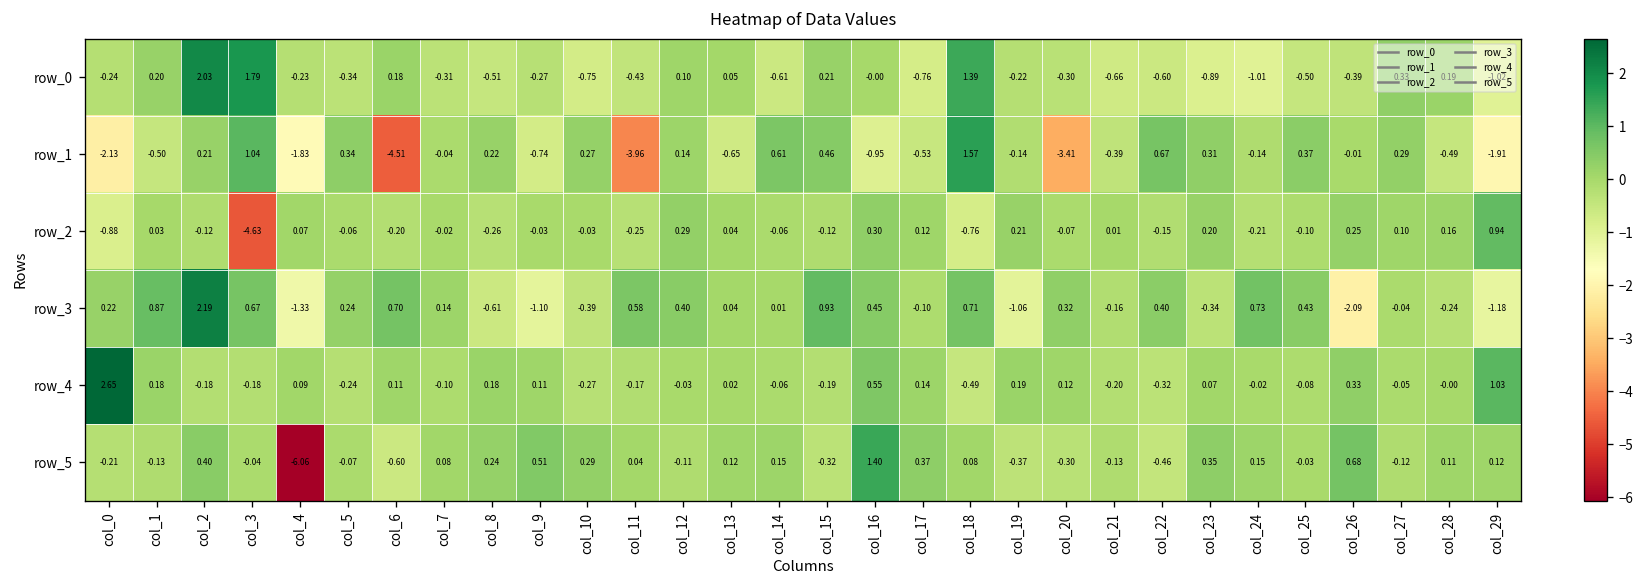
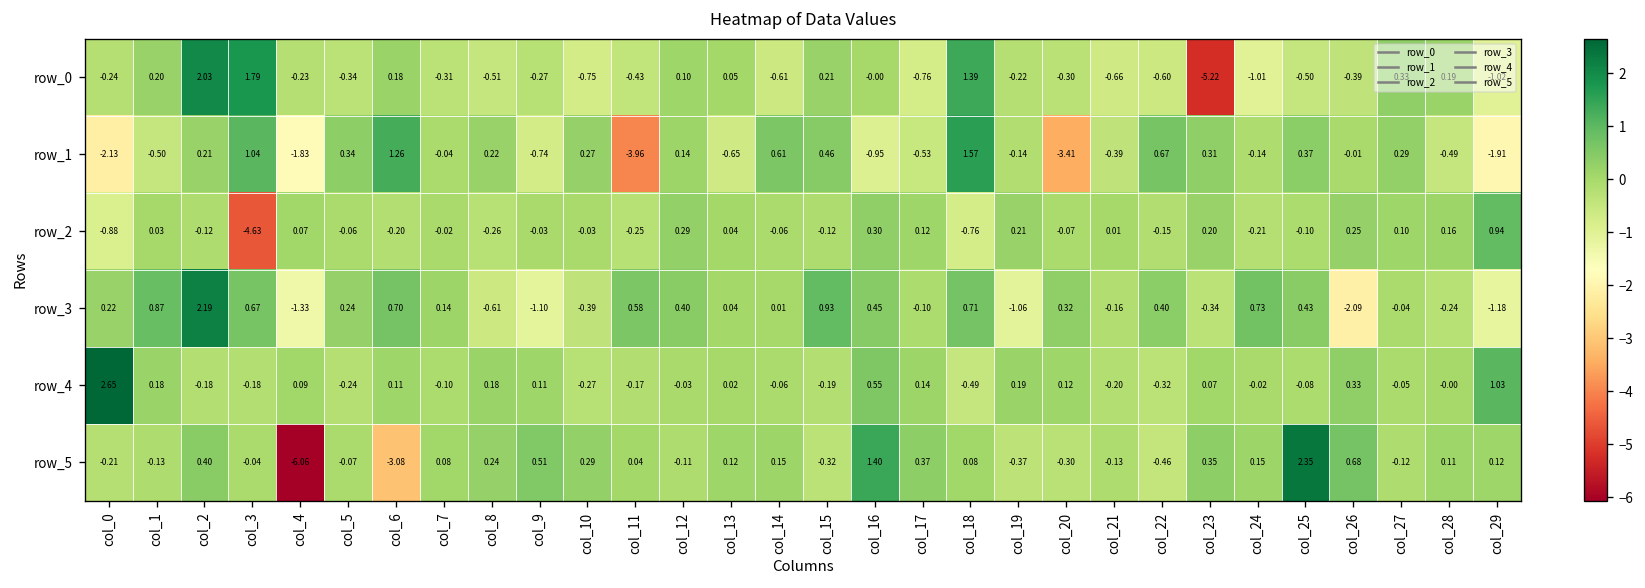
  {
    "row_0": {
      "col_0": -0.24,
      "col_1": 0.20,
      "col_2": 2.03,
      "col_3": 1.79,
      "col_4": -0.23,
      "col_5": -0.34,
      "col_6": 0.18,
      "col_7": -0.31,
      "col_8": -0.51,
      "col_9": -0.27,
      "col_10": -0.75,
      "col_11": -0.43,
      "col_12": 0.10,
      "col_13": 0.05,
      "col_14": -0.61,
      "col_15": 0.21,
      "col_16": -0.00,
      "col_17": -0.76,
      "col_18": 1.39,
      "col_19": -0.22,
      "col_20": -0.30,
      "col_21": -0.66,
      "col_22": -0.60,
-     "col_23": -0.89,
+     "col_23": -5.22,
      "col_24": -1.01,
      "col_25": -0.50,
      "col_26": -0.39
    },
    "row_1": {
      "col_0": -2.13,
      "col_1": -0.50,
      "col_2": 0.21,
      "col_3": 1.04,
      "col_4": -1.83,
      "col_5": 0.34,
-     "col_6": -4.51,
+     "col_6": 1.26,
      "col_7": -0.04,
      "col_8": 0.22,
      "col_9": -0.74,
      "col_10": 0.27,
      "col_11": -3.96,
      "col_12": 0.14,
      "col_13": -0.65,
      "col_14": 0.61,
      "col_15": 0.46,
      "col_16": -0.95,
      "col_17": -0.53,
      "col_18": 1.57,
      "col_19": -0.14,
      "col_20": -3.41,
      "col_21": -0.39,
      "col_22": 0.67,
      "col_23": 0.31,
      "col_24": -0.14,
      "col_25": 0.37,
      "col_26": -0.01,
      "col_27": 0.29,
      "col_28": -0.49,
      "col_29": -1.91
    },
    "row_2": {
      "col_0": -0.88,
      "col_1": 0.03,
      "col_2": -0.12,
      "col_3": -4.63,
      "col_4": 0.07,
      "col_5": -0.06,
      "col_6": -0.20,
      "col_7": -0.02,
      "col_8": -0.26,
      "col_9": -0.03,
      "col_10": -0.03,
      "col_11": -0.25,
      "col_12": 0.29,
      "col_13": 0.04,
      "col_14": -0.06,
      "col_15": -0.12,
      "col_16": 0.30,
      "col_17": 0.12,
      "col_18": -0.76,
      "col_19": 0.21,
      "col_20": -0.07,
      "col_21": 0.01,
      "col_22": -0.15,
      "col_23": 0.20,
      "col_24": -0.21,
      "col_25": -0.10,
      "col_26": 0.25,
      "col_27": 0.10,
      "col_28": 0.16,
      "col_29": 0.94
    },
    "row_3": {
      "col_0": 0.22,
      "col_1": 0.87,
      "col_2": 2.19,
      "col_3": 0.67,
      "col_4": -1.33,
      "col_5": 0.24,
      "col_6": 0.70,
      "col_7": 0.14,
      "col_8": -0.61,
      "col_9": -1.10,
      "col_10": -0.39,
      "col_11": 0.58,
      "col_12": 0.40,
      "col_13": 0.04,
      "col_14": 0.01,
      "col_15": 0.93,
      "col_16": 0.45,
      "col_17": -0.10,
      "col_18": 0.71,
      "col_19": -1.06,
      "col_20": 0.32,
      "col_21": -0.16,
      "col_22": 0.40,
      "col_23": -0.34,
      "col_24": 0.73,
      "col_25": 0.43,
      "col_26": -2.09,
      "col_27": -0.04,
      "col_28": -0.24,
      "col_29": -1.18
    },
    "row_4": {
      "col_0": 2.65,
      "col_1": 0.18,
      "col_2": -0.18,
      "col_3": -0.18,
      "col_4": 0.09,
      "col_5": -0.24,
      "col_6": 0.11,
      "col_7": -0.10,
      "col_8": 0.18,
      "col_9": 0.11,
      "col_10": -0.27,
      "col_11": -0.17,
      "col_12": -0.03,
      "col_13": 0.02,
      "col_14": -0.06,
      "col_15": -0.19,
      "col_16": 0.55,
      "col_17": 0.14,
      "col_18": -0.49,
      "col_19": 0.19,
      "col_20": 0.12,
      "col_21": -0.20,
      "col_22": -0.32,
      "col_23": 0.07,
      "col_24": -0.02,
      "col_25": -0.08,
      "col_26": 0.33,
      "col_27": -0.05,
      "col_28": -0.00,
      "col_29": 1.03
    },
    "row_5": {
      "col_0": -0.21,
      "col_1": -0.13,
      "col_2": 0.40,
      "col_3": -0.04,
      "col_4": -6.06,
      "col_5": -0.07,
-     "col_6": -0.60,
+     "col_6": -3.08,
      "col_7": 0.08,
      "col_8": 0.24,
      "col_9": 0.51,
      "col_10": 0.29,
      "col_11": 0.04,
      "col_12": -0.11,
      "col_13": 0.12,
      "col_14": 0.15,
      "col_15": -0.32,
      "col_16": 1.40,
      "col_17": 0.37,
      "col_18": 0.08,
      "col_19": -0.37,
      "col_20": -0.30,
      "col_21": -0.13,
      "col_22": -0.46,
      "col_23": 0.35,
      "col_24": 0.15,
-     "col_25": -0.03,
+     "col_25": 2.35,
      "col_26": 0.68,
      "col_27": -0.12,
      "col_28": 0.11,
      "col_29": 0.12
    }
  }
